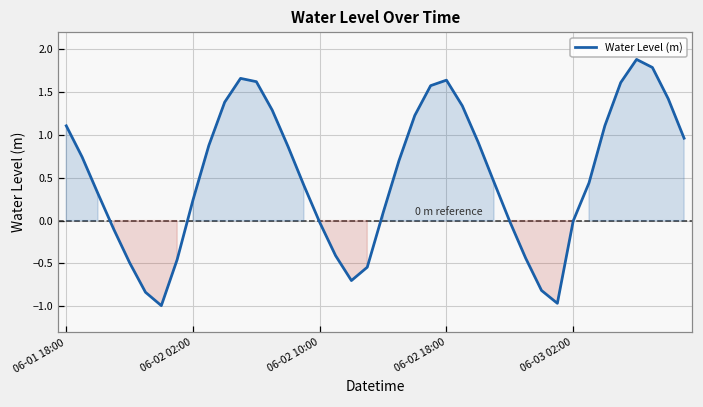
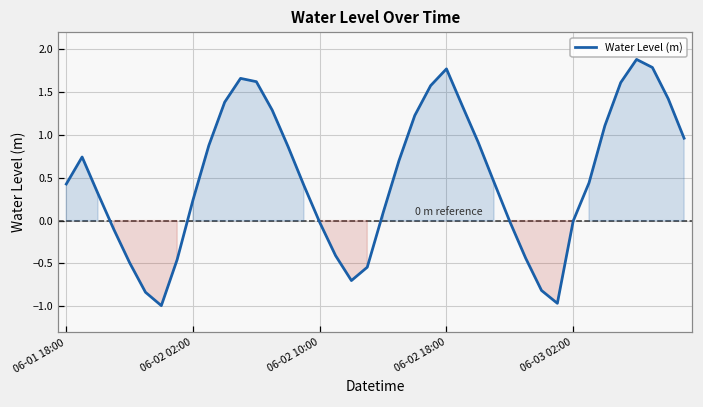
  {
-   "06-01 18:00": 1.1,
+   "06-01 18:00": 0.4,
    "06-02 02:00": 0.2,
    "06-02 10:00": 0.0,
-   "06-02 18:00": 1.6,
+   "06-02 18:00": 1.8,
    "06-03 02:00": 0.0
  }
